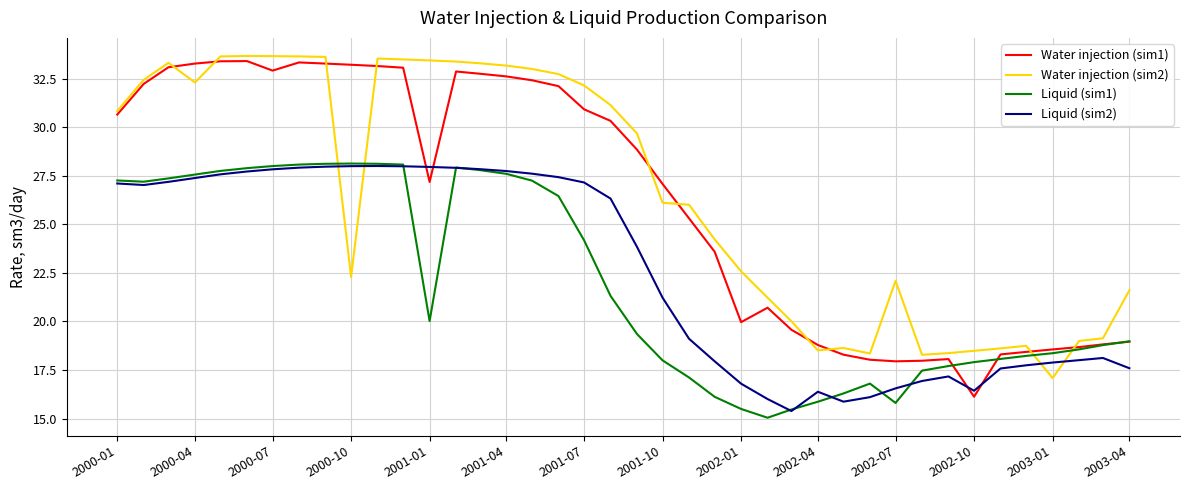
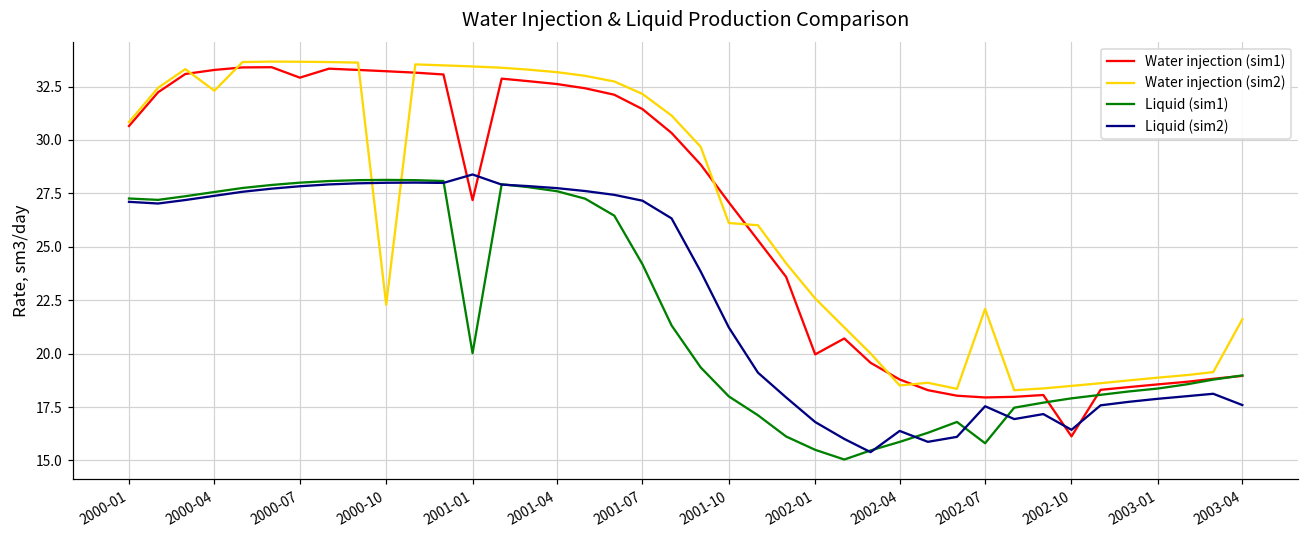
  {
    "Water injection (sim1)": {
      "2000-01": 30.7,
      "2000-04": 33.3,
      "2000-07": 32.9,
      "2000-10": 33.2,
      "2001-01": 27.2,
      "2001-04": 32.6,
-     "2001-07": 30.9,
+     "2001-07": 31.4,
      "2001-10": 27.1,
      "2002-01": 20.0,
      "2002-04": 18.8,
      "2002-07": 17.9,
      "2002-10": 16.1,
      "2003-01": 18.6
    },
    "Water injection (sim2)": {
      "2000-01": 30.8,
      "2000-04": 32.3,
      "2000-07": 33.7,
      "2000-10": 22.3,
      "2001-01": 33.4,
      "2001-04": 33.2,
      "2001-07": 32.2,
      "2001-10": 26.1,
      "2002-01": 22.6,
      "2002-04": 18.5,
      "2002-07": 22.1,
      "2002-10": 18.5,
-     "2003-01": 17.1,
+     "2003-01": 18.9,
      "2003-04": 21.6
    },
    "Liquid (sim1)": {
      "2000-01": 27.3,
      "2000-04": 27.6,
      "2000-07": 28.0,
      "2001-01": 20.0,
      "2001-04": 27.6,
      "2001-07": 24.2,
      "2001-10": 18.0,
      "2002-01": 15.5,
      "2002-04": 15.9,
      "2002-07": 15.8,
      "2002-10": 17.9,
      "2003-01": 18.4
    },
    "Liquid (sim2)": {
      "2000-01": 27.1,
      "2000-04": 27.4,
      "2000-07": 27.8,
-     "2001-01": 28.0,
+     "2001-01": 28.4,
      "2001-04": 27.7,
      "2001-07": 27.2,
      "2001-10": 21.2,
      "2002-01": 16.8,
      "2002-04": 16.4,
-     "2002-07": 16.6,
+     "2002-07": 17.5,
      "2002-10": 16.4,
      "2003-01": 17.9,
      "2003-04": 17.6
    }
  }
